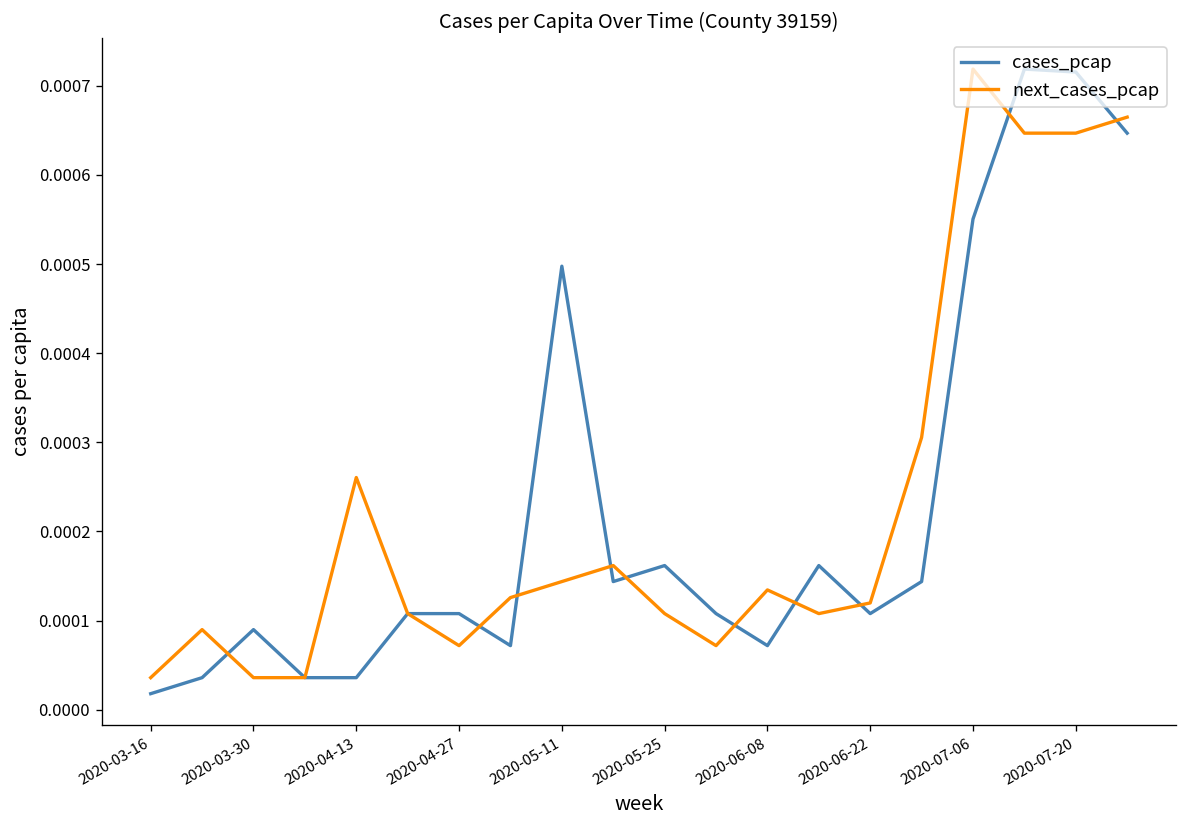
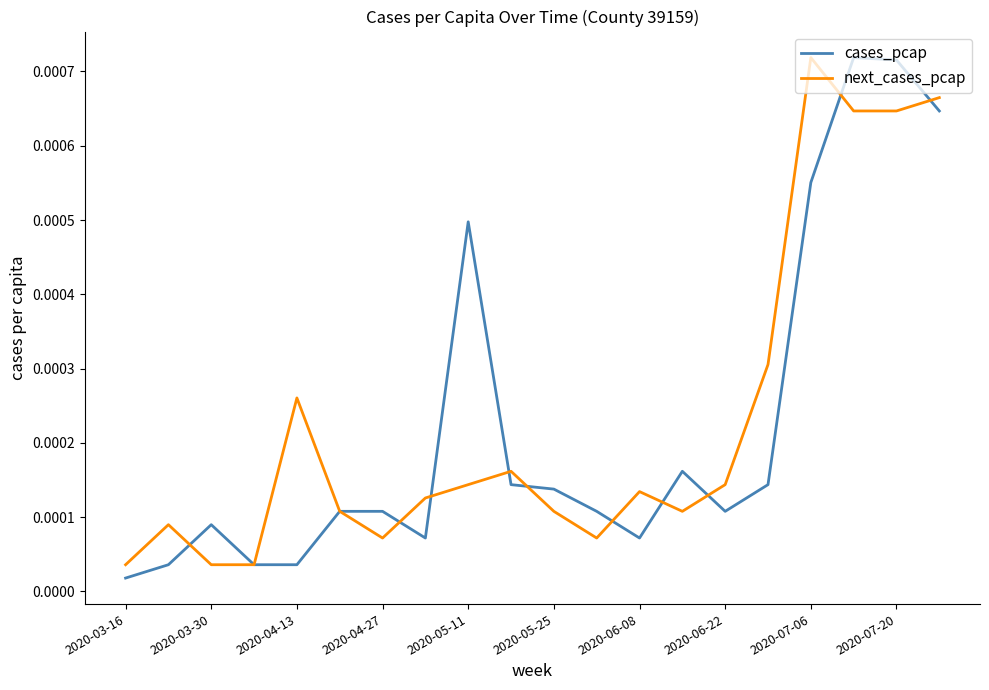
  {
    "cases_pcap": {
      "2020-03-16": 0.00002,
      "2020-03-30": 0.00009,
      "2020-04-13": 0.00004,
      "2020-04-27": 0.00011,
      "2020-05-11": 0.00050,
-     "2020-05-25": 0.00016,
+     "2020-05-25": 0.00014,
      "2020-06-08": 0.00007,
      "2020-06-22": 0.00011,
      "2020-07-06": 0.00055
    },
    "next_cases_pcap": {
      "2020-03-16": 0.00004,
      "2020-03-30": 0.00004,
      "2020-04-13": 0.00026,
      "2020-04-27": 0.00007,
      "2020-05-11": 0.00014,
      "2020-05-25": 0.00011,
      "2020-06-08": 0.00013,
-     "2020-06-22": 0.00012,
+     "2020-06-22": 0.00014,
      "2020-07-20": 0.00065
    }
  }
